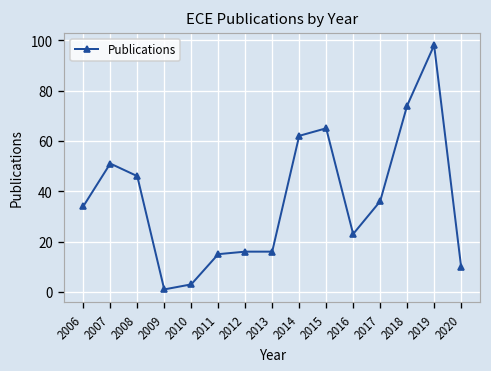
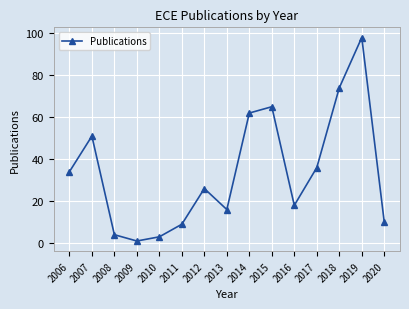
  {
    "2006": 34,
    "2007": 51,
-   "2008": 46,
+   "2008": 4,
    "2009": 1,
    "2010": 3,
-   "2011": 15,
-   "2012": 16,
+   "2011": 9,
+   "2012": 26,
    "2013": 16,
    "2014": 62,
    "2015": 65,
-   "2016": 23,
+   "2016": 18,
    "2017": 36,
    "2018": 74,
    "2019": 98,
    "2020": 10
  }
